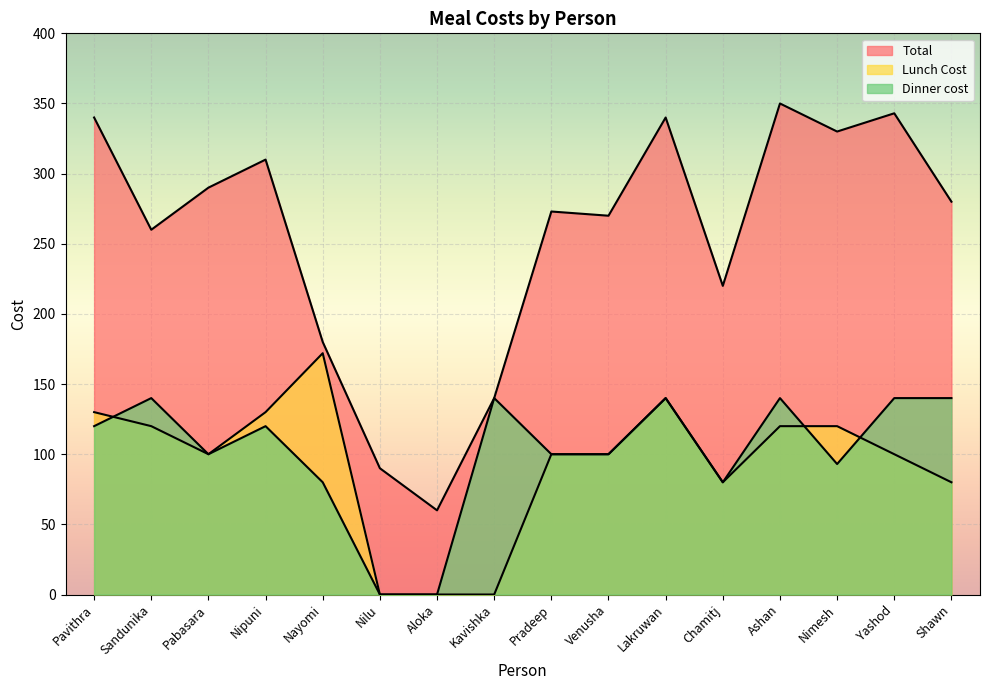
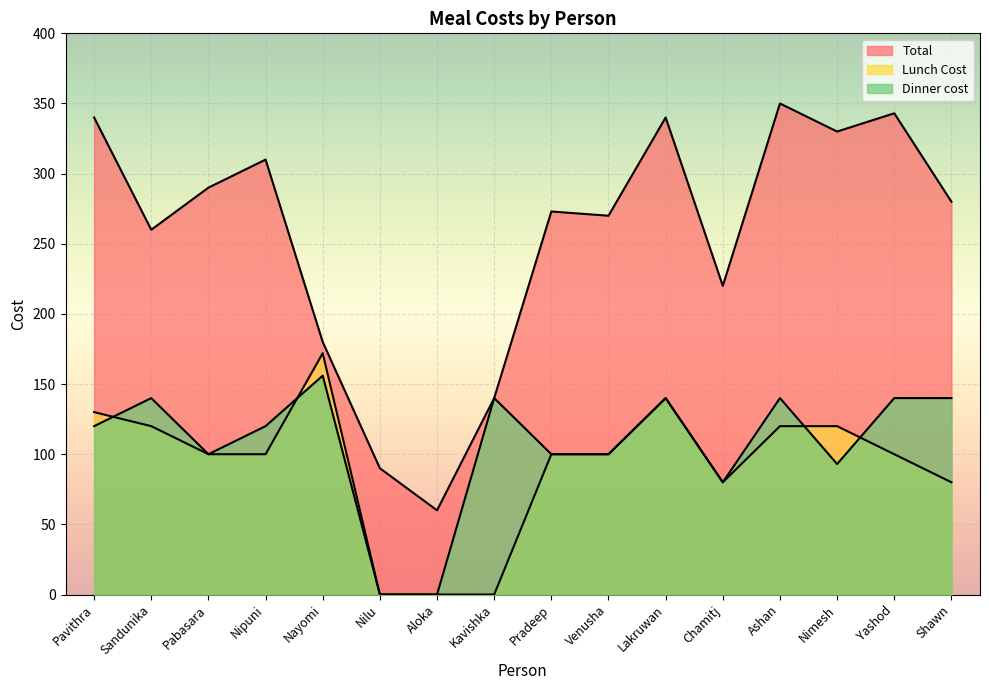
  {
    "Total": {
      "Pavithra": 340,
      "Sandunika": 260,
      "Pabasara": 290,
      "Nipuni": 310,
      "Nayomi": 180,
      "Nilu": 90,
      "Aloka": 60,
      "Pradeep": 273,
      "Venusha": 270,
      "Lakruwan": 340,
      "Chamitj": 220,
      "Ashan": 350,
      "Nimesh": 330,
      "Yashod": 343,
      "Shawn": 280
    },
    "Lunch Cost": {
      "Pavithra": 130,
      "Sandunika": 120,
-     "Nipuni": 130,
+     "Nipuni": 100,
      "Nayomi": 172,
      "Kavishka": 0,
      "Ashan": 120,
      "Nimesh": 120,
      "Yashod": 100,
      "Shawn": 80
    },
    "Dinner cost": {
      "Pavithra": 120,
      "Sandunika": 140,
      "Nipuni": 120,
-     "Nayomi": 80,
+     "Nayomi": 156,
      "Ashan": 140,
      "Nimesh": 93,
      "Yashod": 140,
      "Shawn": 140
    }
  }
